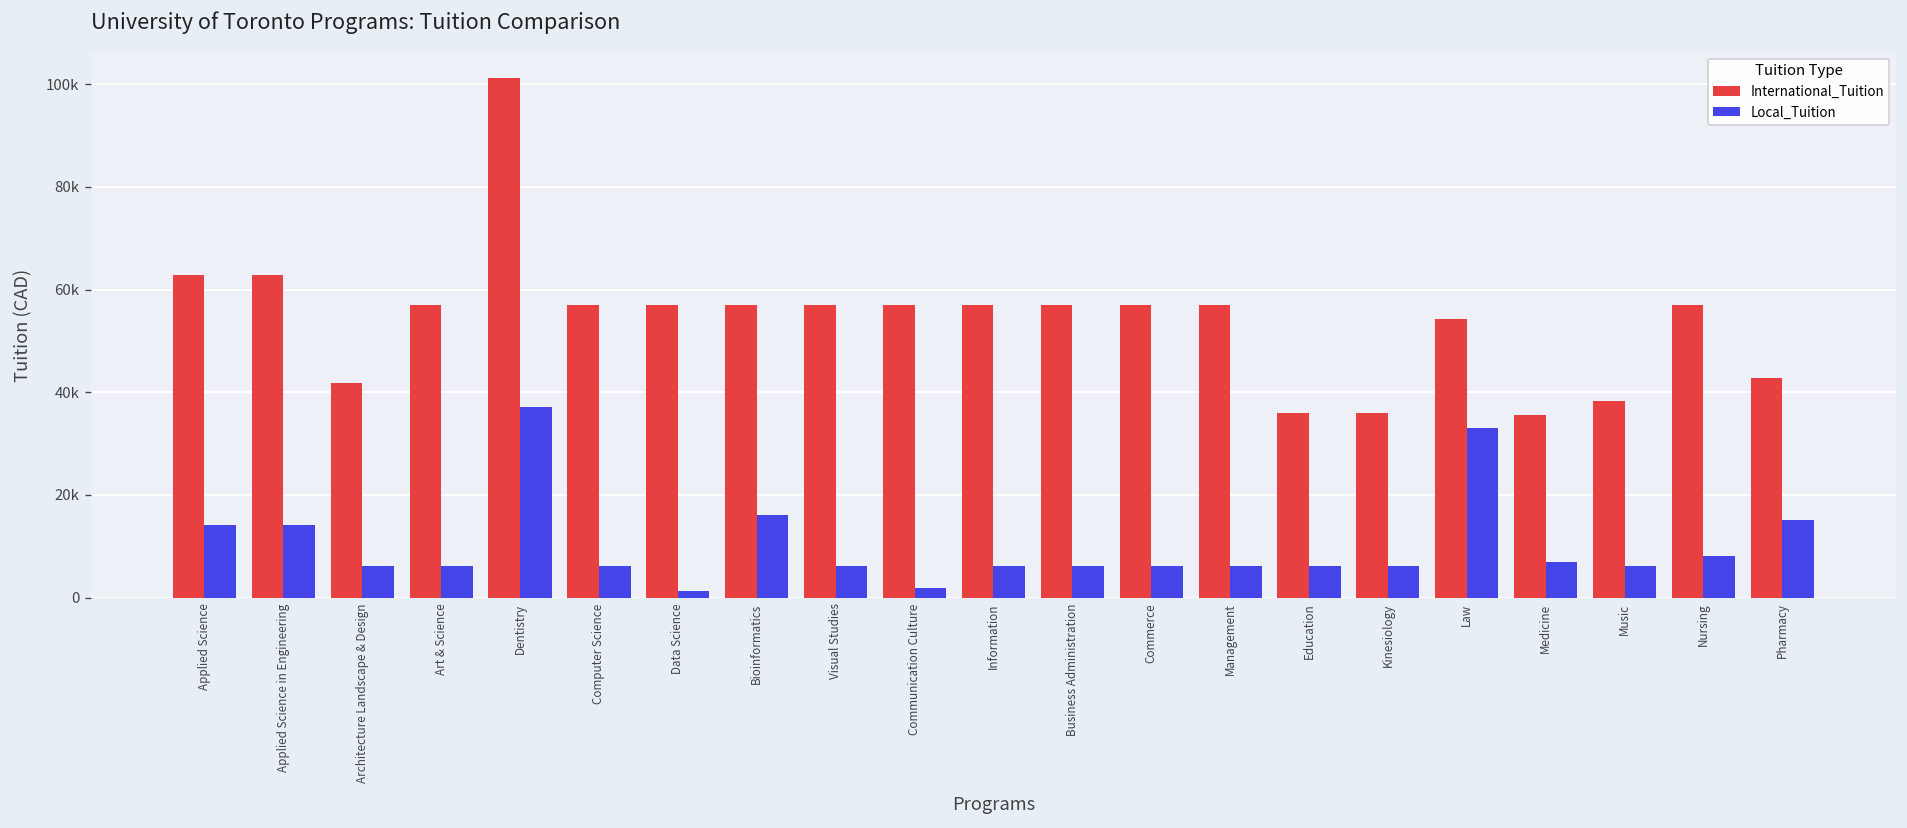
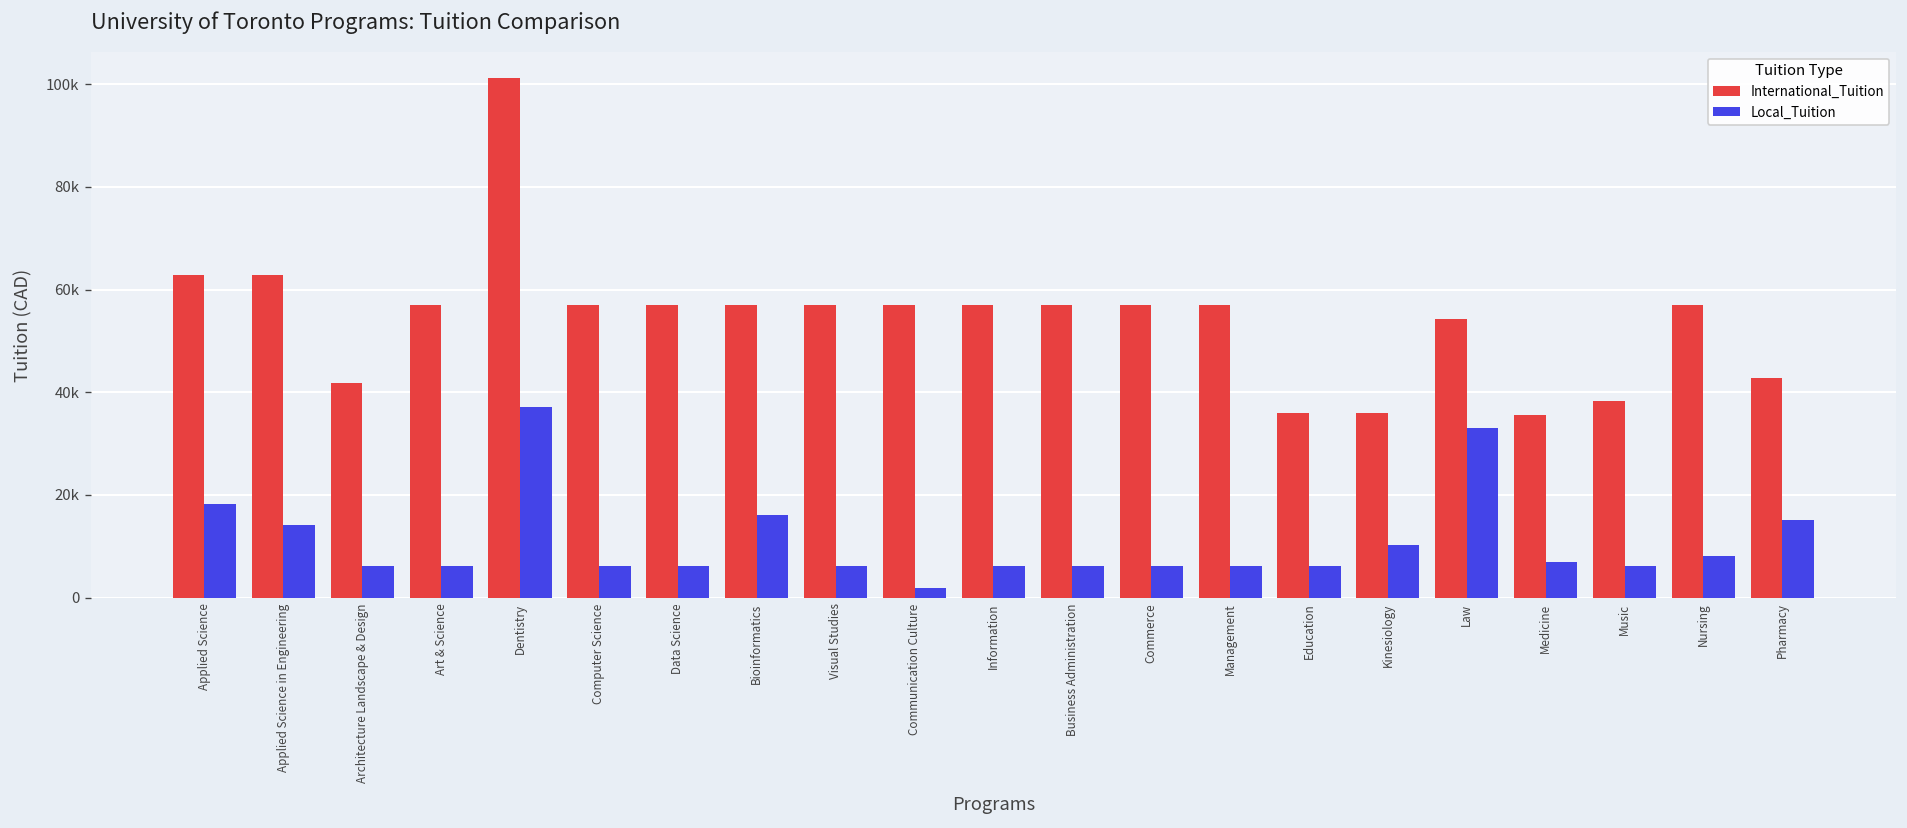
  {
    "International_Tuition": {
      "Applied Science": 63000,
      "Applied Science in Engineering": 63000,
      "Architecture Landscape & Design": 42000,
      "Art & Science": 57000,
      "Dentistry": 101000,
      "Computer Science": 57000,
      "Data Science": 57000,
      "Bioinformatics": 57000,
      "Visual Studies": 57000,
      "Communication Culture": 57000,
      "Information": 57000,
      "Business Administration": 57000,
      "Commerce": 57000,
      "Management": 57000,
      "Education": 36000,
      "Kinesiology": 36000,
      "Law": 54000,
      "Medicine": 36000,
      "Music": 38000,
      "Nursing": 57000,
      "Pharmacy": 43000
    },
    "Local_Tuition": {
-     "Applied Science": 14000,
+     "Applied Science": 18000,
      "Applied Science in Engineering": 14000,
      "Architecture Landscape & Design": 6000,
      "Art & Science": 6000,
      "Dentistry": 37000,
      "Computer Science": 6000,
-     "Data Science": 1000,
+     "Data Science": 6000,
      "Bioinformatics": 16000,
      "Visual Studies": 6000,
      "Communication Culture": 2000,
      "Information": 6000,
      "Business Administration": 6000,
      "Commerce": 6000,
      "Management": 6000,
      "Education": 6000,
-     "Kinesiology": 6000,
+     "Kinesiology": 10000,
      "Law": 33000,
      "Medicine": 7000,
      "Music": 6000,
      "Nursing": 8000,
      "Pharmacy": 15000
    }
  }
